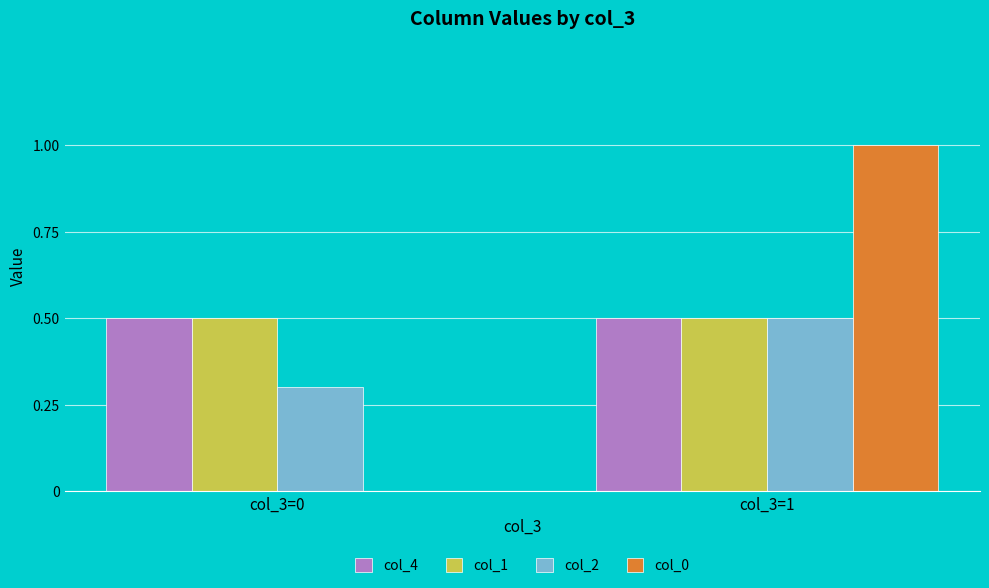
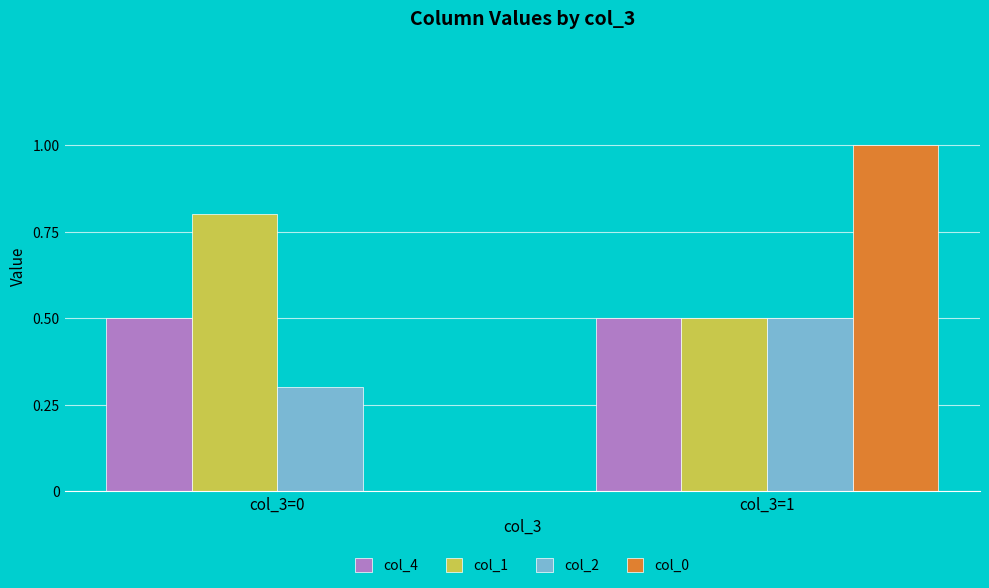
  {
    "col_4": {
      "col_3=0": 0.5,
      "col_3=1": 0.5
    },
    "col_1": {
-     "col_3=0": 0.5,
+     "col_3=0": 0.8,
      "col_3=1": 0.5
    },
    "col_2": {
      "col_3=0": 0.3,
      "col_3=1": 0.5
    },
    "col_0": {
      "col_3=0": 0.0,
      "col_3=1": 1.0
    }
  }
